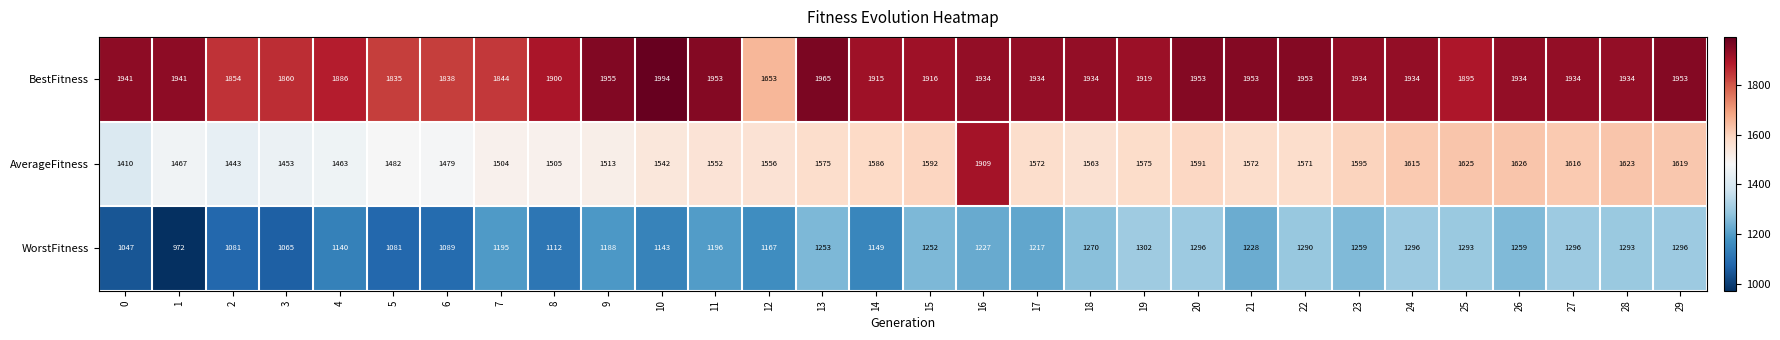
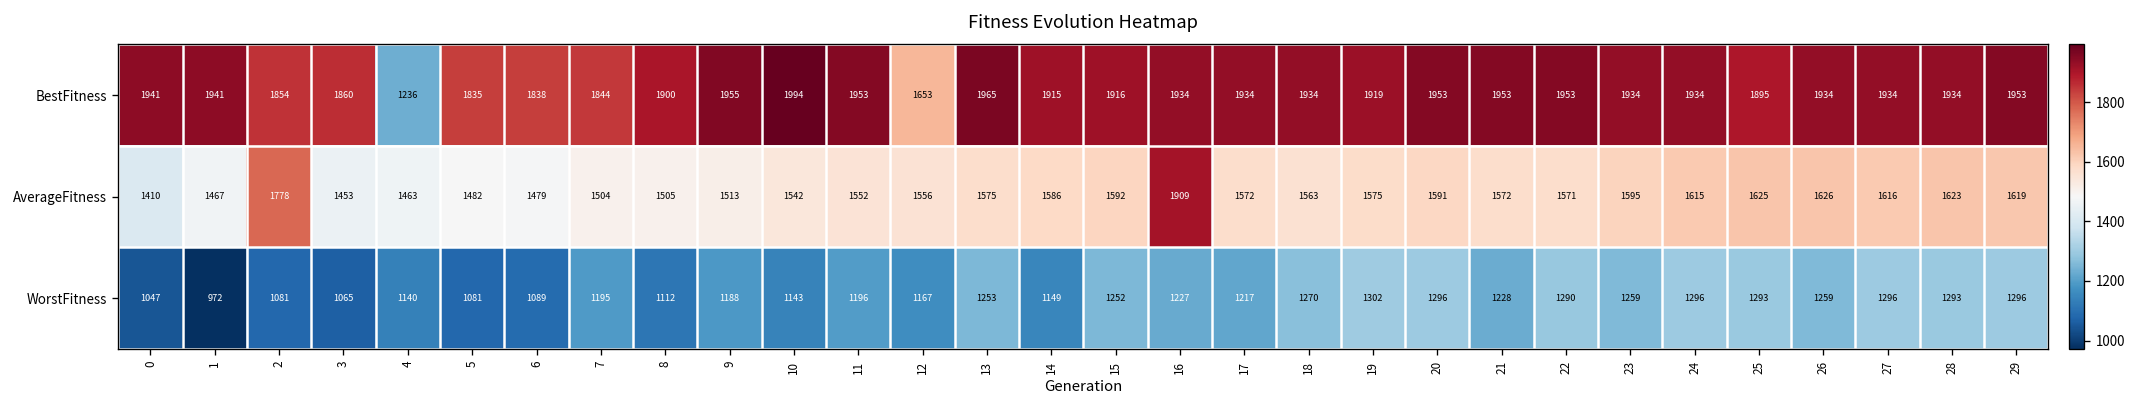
  {
    "BestFitness": {
      "0": 1941,
      "1": 1941,
      "2": 1854,
      "3": 1860,
-     "4": 1886,
+     "4": 1236,
      "5": 1835,
      "6": 1838,
      "7": 1844,
      "8": 1900,
      "9": 1955,
      "10": 1994,
      "11": 1953,
      "12": 1653,
      "13": 1965,
      "14": 1915,
      "15": 1916,
      "16": 1934,
      "17": 1934,
      "18": 1934,
      "19": 1919,
      "20": 1953,
      "21": 1953,
      "22": 1953,
      "23": 1934,
      "24": 1934,
      "25": 1895,
      "26": 1934,
      "27": 1934,
      "28": 1934,
      "29": 1953
    },
    "AverageFitness": {
      "0": 1410,
      "1": 1467,
-     "2": 1443,
+     "2": 1778,
      "3": 1453,
      "4": 1463,
      "5": 1482,
      "6": 1479,
      "7": 1504,
      "8": 1505,
      "9": 1513,
      "10": 1542,
      "11": 1552,
      "12": 1556,
      "13": 1575,
      "14": 1586,
      "15": 1592,
      "16": 1909,
      "17": 1572,
      "18": 1563,
      "19": 1575,
      "20": 1591,
      "21": 1572,
      "22": 1571,
      "23": 1595,
      "24": 1615,
      "25": 1625,
      "26": 1626,
      "27": 1616,
      "28": 1623,
      "29": 1619
    },
    "WorstFitness": {
      "0": 1047,
      "1": 972,
      "2": 1081,
      "3": 1065,
      "4": 1140,
      "5": 1081,
      "6": 1089,
      "7": 1195,
      "8": 1112,
      "9": 1188,
      "10": 1143,
      "11": 1196,
      "12": 1167,
      "13": 1253,
      "14": 1149,
      "15": 1252,
      "16": 1227,
      "17": 1217,
      "18": 1270,
      "19": 1302,
      "20": 1296,
      "21": 1228,
      "22": 1290,
      "23": 1259,
      "24": 1296,
      "25": 1293,
      "26": 1259,
      "27": 1296,
      "28": 1293,
      "29": 1296
    }
  }
